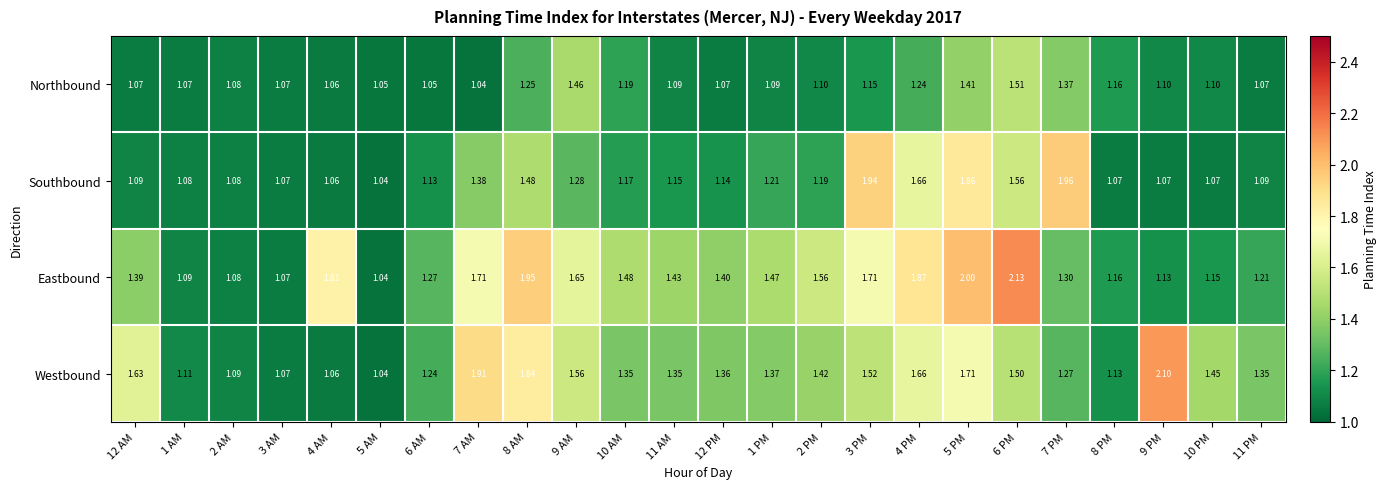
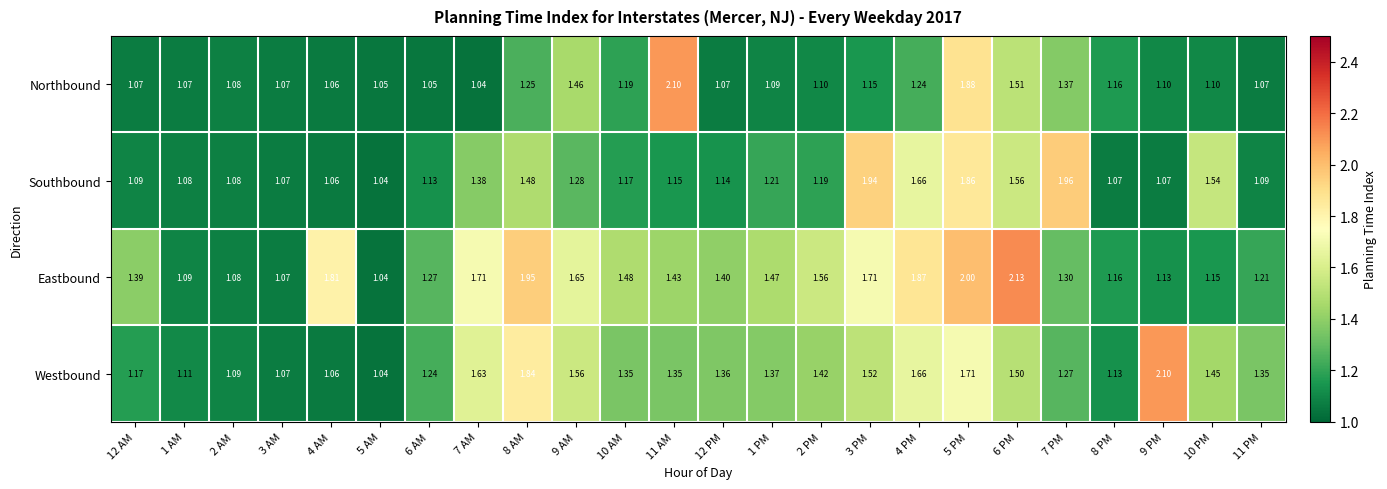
  {
    "Northbound": {
      "12 AM": 1.07,
      "1 AM": 1.07,
      "2 AM": 1.08,
      "3 AM": 1.07,
      "4 AM": 1.06,
      "5 AM": 1.05,
      "6 AM": 1.05,
      "7 AM": 1.04,
      "8 AM": 1.25,
      "9 AM": 1.46,
      "10 AM": 1.19,
-     "11 AM": 1.09,
+     "11 AM": 2.10,
      "12 PM": 1.07,
      "1 PM": 1.09,
      "2 PM": 1.10,
      "3 PM": 1.15,
      "4 PM": 1.24,
-     "5 PM": 1.41,
+     "5 PM": 1.88,
      "6 PM": 1.51,
      "7 PM": 1.37,
      "8 PM": 1.16,
      "9 PM": 1.10,
      "10 PM": 1.10,
      "11 PM": 1.07
    },
    "Southbound": {
      "12 AM": 1.09,
      "1 AM": 1.08,
      "2 AM": 1.08,
      "3 AM": 1.07,
      "4 AM": 1.06,
      "5 AM": 1.04,
      "6 AM": 1.13,
      "7 AM": 1.38,
      "8 AM": 1.48,
      "9 AM": 1.28,
      "10 AM": 1.17,
      "11 AM": 1.15,
      "12 PM": 1.14,
      "1 PM": 1.21,
      "2 PM": 1.19,
      "3 PM": 1.94,
      "4 PM": 1.66,
      "5 PM": 1.86,
      "6 PM": 1.56,
      "7 PM": 1.96,
      "8 PM": 1.07,
      "9 PM": 1.07,
-     "10 PM": 1.07,
+     "10 PM": 1.54,
      "11 PM": 1.09
    },
    "Eastbound": {
      "12 AM": 1.39,
      "1 AM": 1.09,
      "2 AM": 1.08,
      "3 AM": 1.07,
      "4 AM": 1.81,
      "5 AM": 1.04,
      "6 AM": 1.27,
      "7 AM": 1.71,
      "8 AM": 1.95,
      "9 AM": 1.65,
      "10 AM": 1.48,
      "11 AM": 1.43,
      "12 PM": 1.40,
      "1 PM": 1.47,
      "2 PM": 1.56,
      "3 PM": 1.71,
      "4 PM": 1.87,
      "5 PM": 2.00,
      "6 PM": 2.13,
      "7 PM": 1.30,
      "8 PM": 1.16,
      "9 PM": 1.13,
      "10 PM": 1.15,
      "11 PM": 1.21
    },
    "Westbound": {
-     "12 AM": 1.63,
+     "12 AM": 1.17,
      "1 AM": 1.11,
      "2 AM": 1.09,
      "3 AM": 1.07,
      "4 AM": 1.06,
      "5 AM": 1.04,
      "6 AM": 1.24,
-     "7 AM": 1.91,
+     "7 AM": 1.63,
      "8 AM": 1.84,
      "9 AM": 1.56,
      "10 AM": 1.35,
      "11 AM": 1.35,
      "12 PM": 1.36,
      "1 PM": 1.37,
      "2 PM": 1.42,
      "3 PM": 1.52,
      "4 PM": 1.66,
      "5 PM": 1.71,
      "6 PM": 1.50,
      "7 PM": 1.27,
      "8 PM": 1.13,
      "9 PM": 2.10,
      "10 PM": 1.45,
      "11 PM": 1.35
    }
  }
